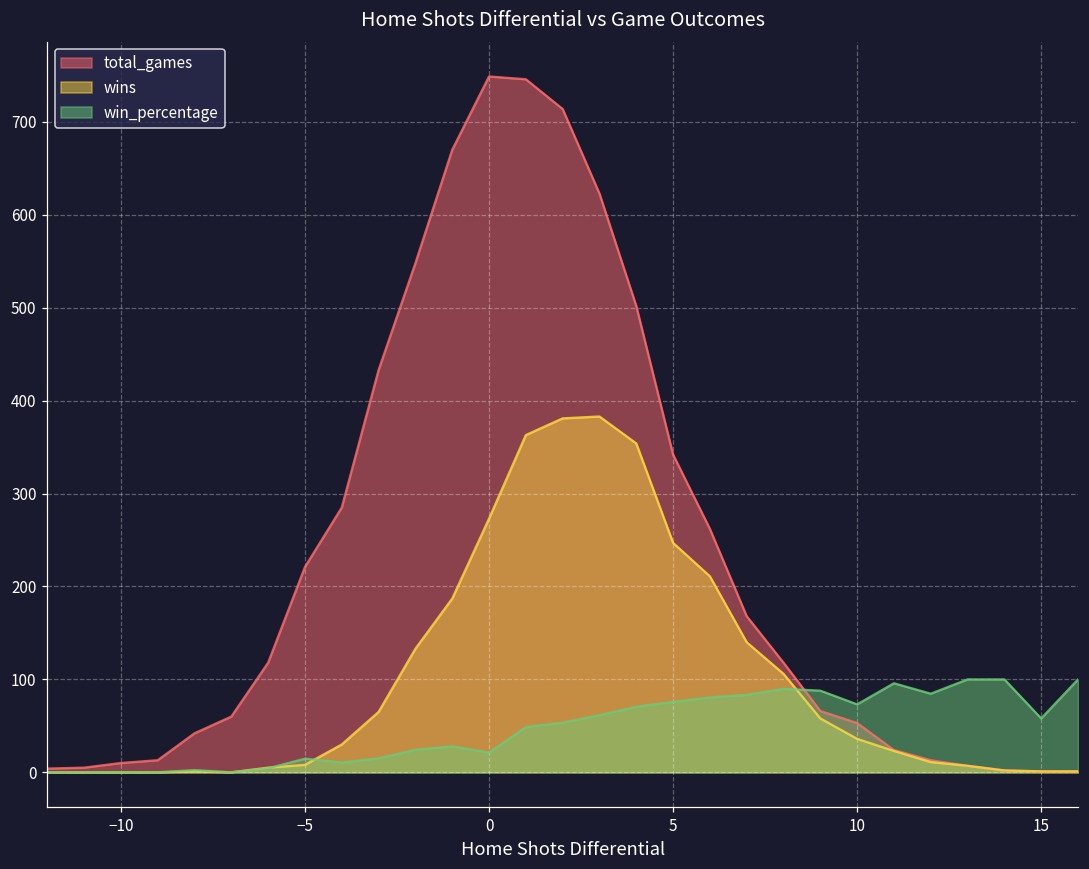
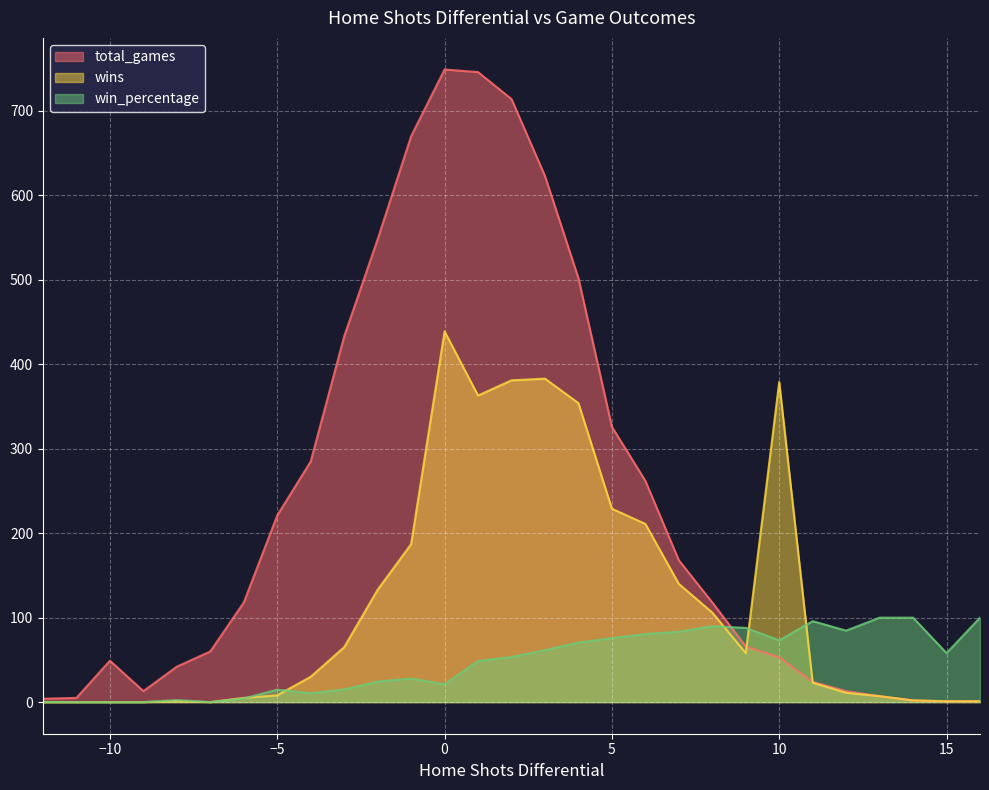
  {
    "total_games": {
-     "−10": 10,
+     "−10": 50,
      "−5": 220,
      "0": 750,
-     "5": 340,
+     "5": 330,
      "10": 50
    },
    "wins": {
      "−5": 10,
-     "0": 270,
-     "5": 250,
-     "10": 40
+     "0": 440,
+     "5": 230,
+     "10": 380
    },
    "win_percentage": {
      "−5": 10,
      "0": 20,
      "5": 80,
      "10": 70,
      "15": 60
    }
  }
